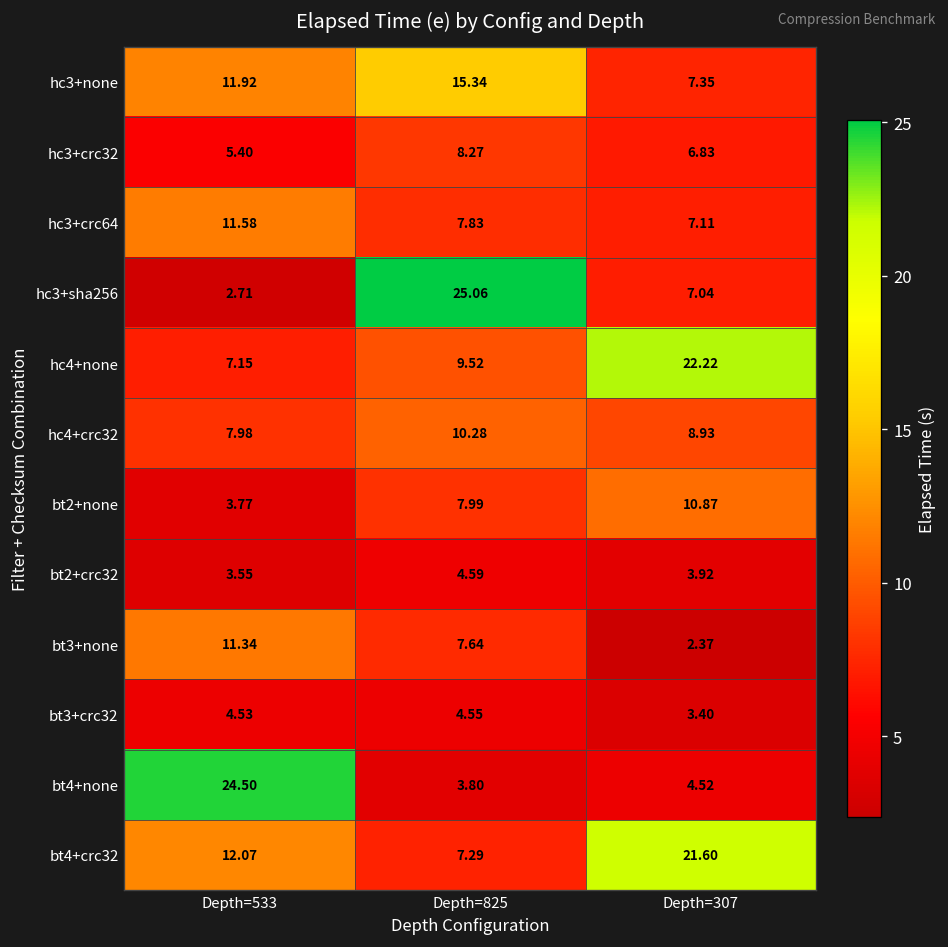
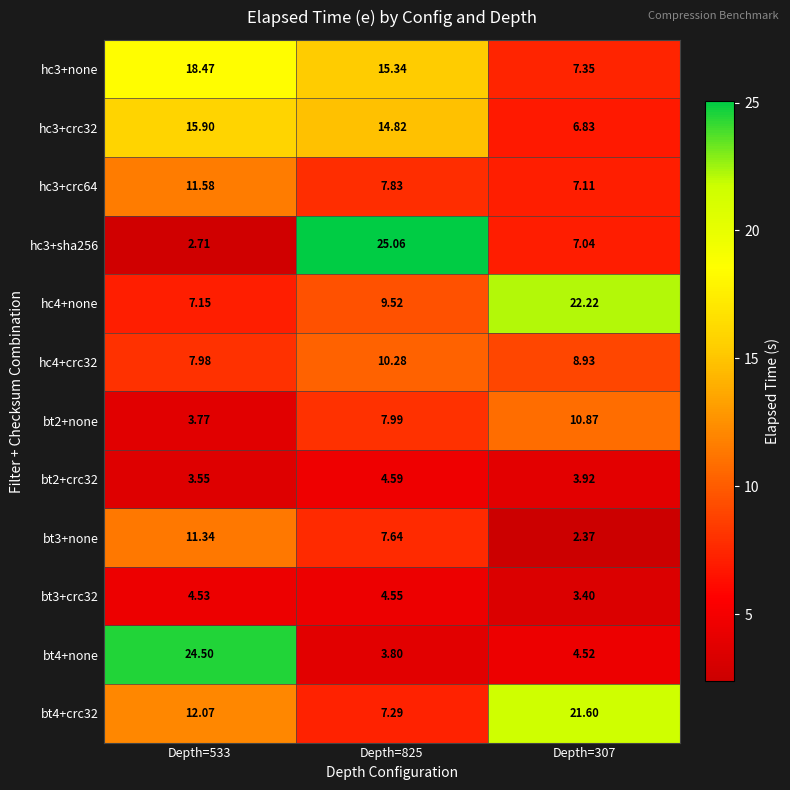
  {
    "hc3+none": {
-     "Depth=533": 11.92,
+     "Depth=533": 18.47,
      "Depth=825": 15.34,
      "Depth=307": 7.35
    },
    "hc3+crc32": {
-     "Depth=533": 5.40,
-     "Depth=825": 8.27,
+     "Depth=533": 15.90,
+     "Depth=825": 14.82,
      "Depth=307": 6.83
    },
    "hc3+crc64": {
      "Depth=533": 11.58,
      "Depth=825": 7.83,
      "Depth=307": 7.11
    },
    "hc3+sha256": {
      "Depth=533": 2.71,
      "Depth=825": 25.06,
      "Depth=307": 7.04
    },
    "hc4+none": {
      "Depth=533": 7.15,
      "Depth=825": 9.52,
      "Depth=307": 22.22
    },
    "hc4+crc32": {
      "Depth=533": 7.98,
      "Depth=825": 10.28,
      "Depth=307": 8.93
    },
    "bt2+none": {
      "Depth=533": 3.77,
      "Depth=825": 7.99,
      "Depth=307": 10.87
    },
    "bt2+crc32": {
      "Depth=533": 3.55,
      "Depth=825": 4.59,
      "Depth=307": 3.92
    },
    "bt3+none": {
      "Depth=533": 11.34,
      "Depth=825": 7.64,
      "Depth=307": 2.37
    },
    "bt3+crc32": {
      "Depth=533": 4.53,
      "Depth=825": 4.55,
      "Depth=307": 3.40
    },
    "bt4+none": {
      "Depth=533": 24.50,
      "Depth=825": 3.80,
      "Depth=307": 4.52
    },
    "bt4+crc32": {
      "Depth=533": 12.07,
      "Depth=825": 7.29,
      "Depth=307": 21.60
    }
  }
